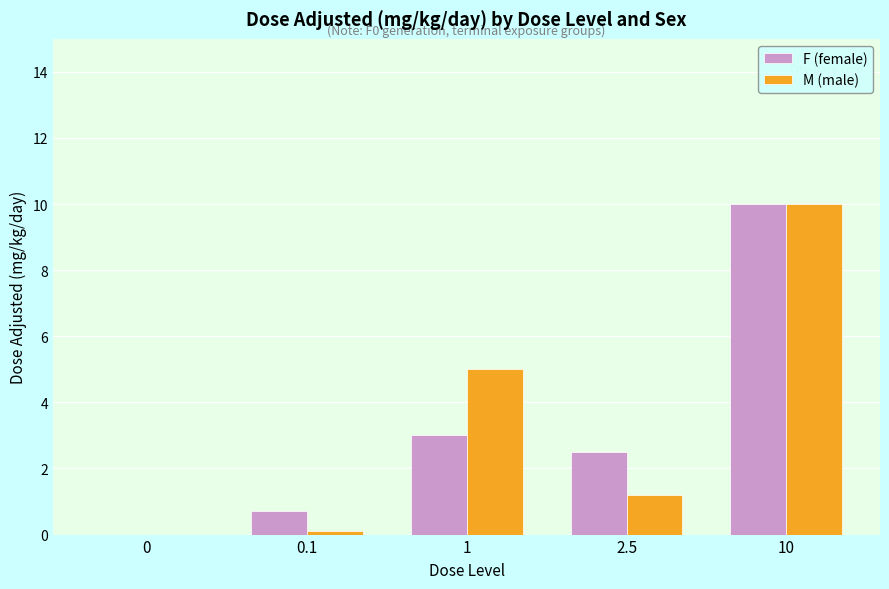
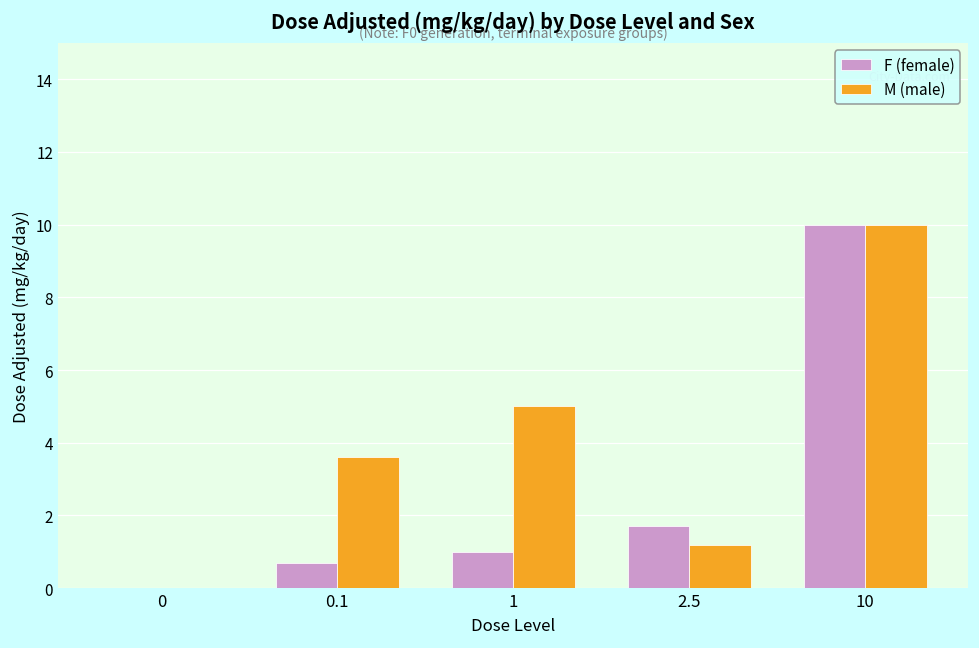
  {
    "F (female)": {
      "0": 0.0,
      "0.1": 0.7,
-     "1": 3,
-     "2.5": 2.5,
+     "1": 1,
+     "2.5": 1.7,
      "10": 10.0
    },
    "M (male)": {
      "0": 0.0,
-     "0.1": 0.1,
+     "0.1": 3.6,
      "1": 5.0,
      "2.5": 1.2,
      "10": 10.0
    }
  }
